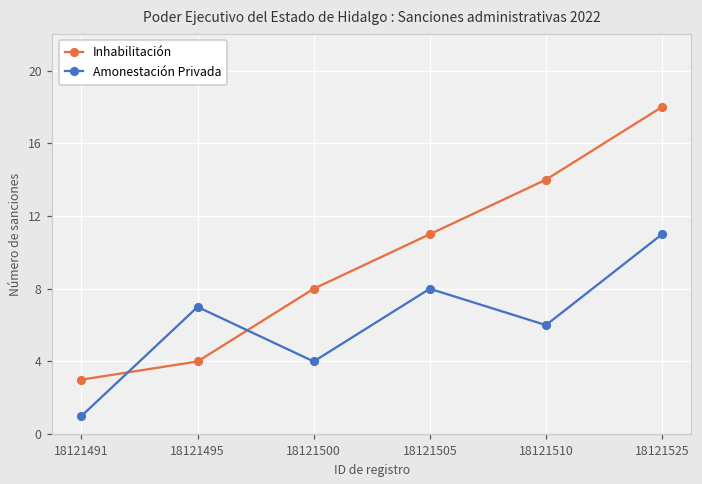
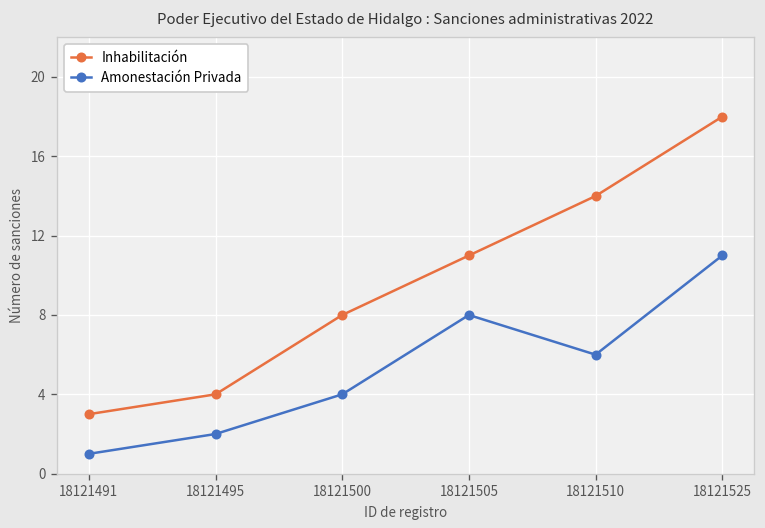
  {
    "Inhabilitación": {
      "18121491": 3,
      "18121495": 4,
      "18121500": 8,
      "18121505": 11,
      "18121510": 14,
      "18121525": 18
    },
    "Amonestación Privada": {
      "18121491": 1,
-     "18121495": 7,
+     "18121495": 2,
      "18121500": 4,
      "18121505": 8,
      "18121510": 6,
      "18121525": 11
    }
  }
